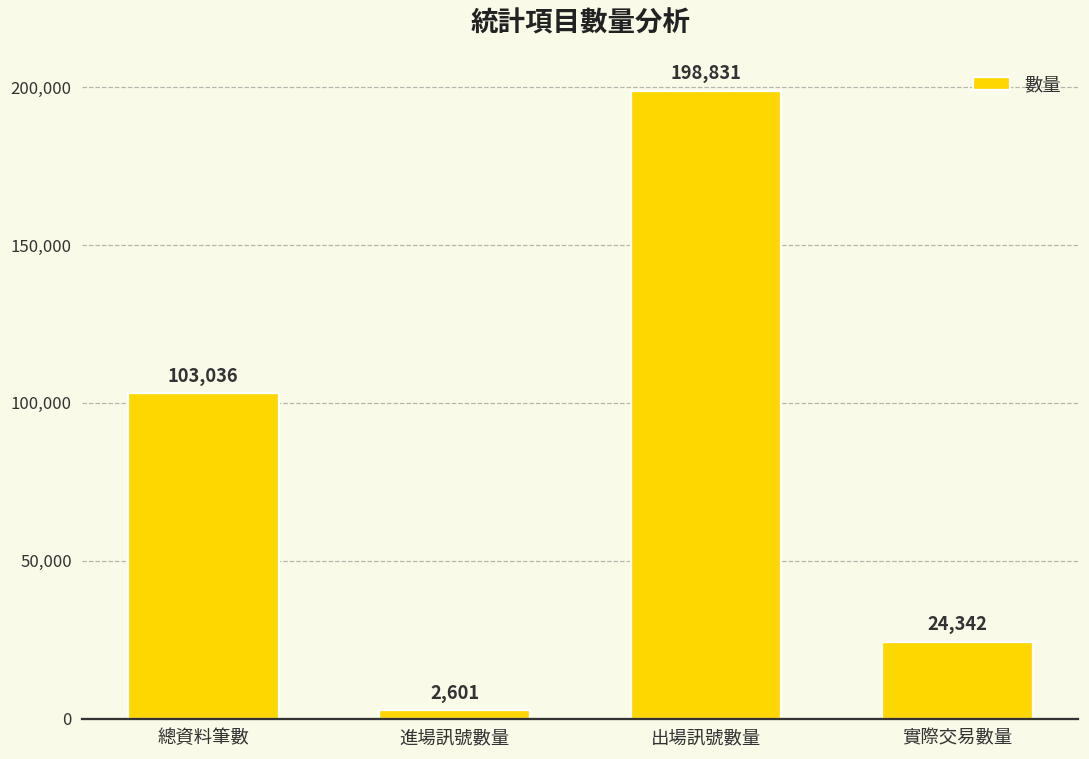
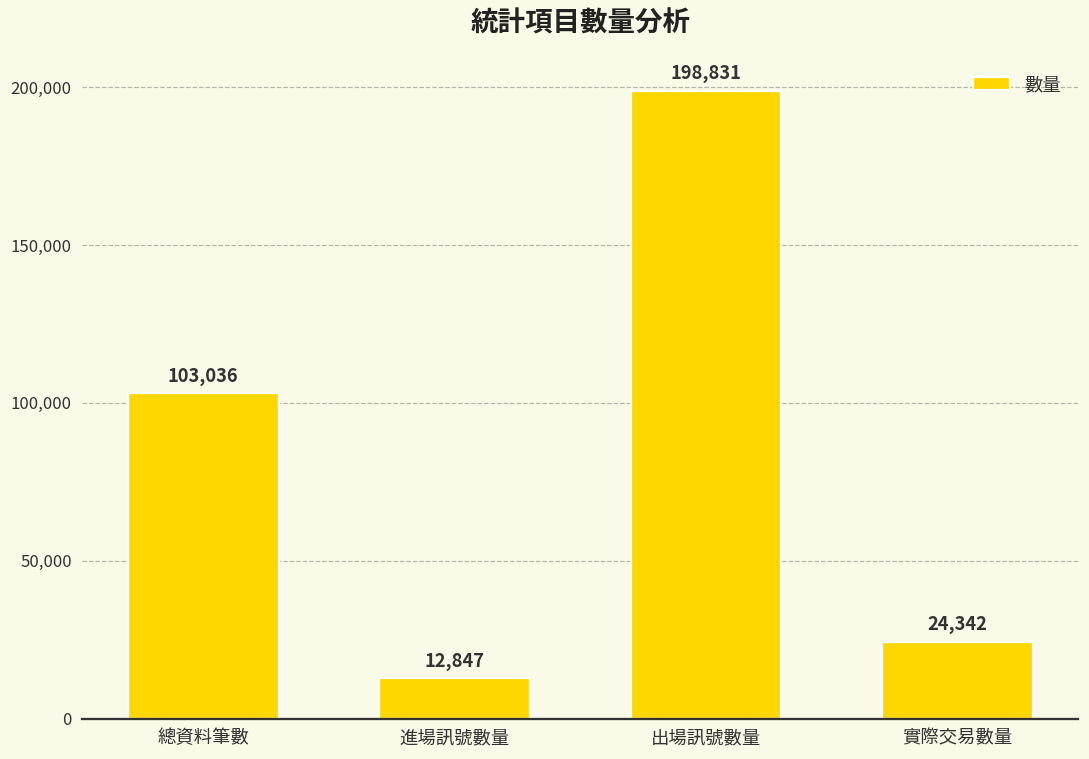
  {
    "總資料筆數": "103,036",
-   "進場訊號數量": "2,601",
+   "進場訊號數量": "12,847",
    "出場訊號數量": "198,831",
    "實際交易數量": "24,342"
  }
